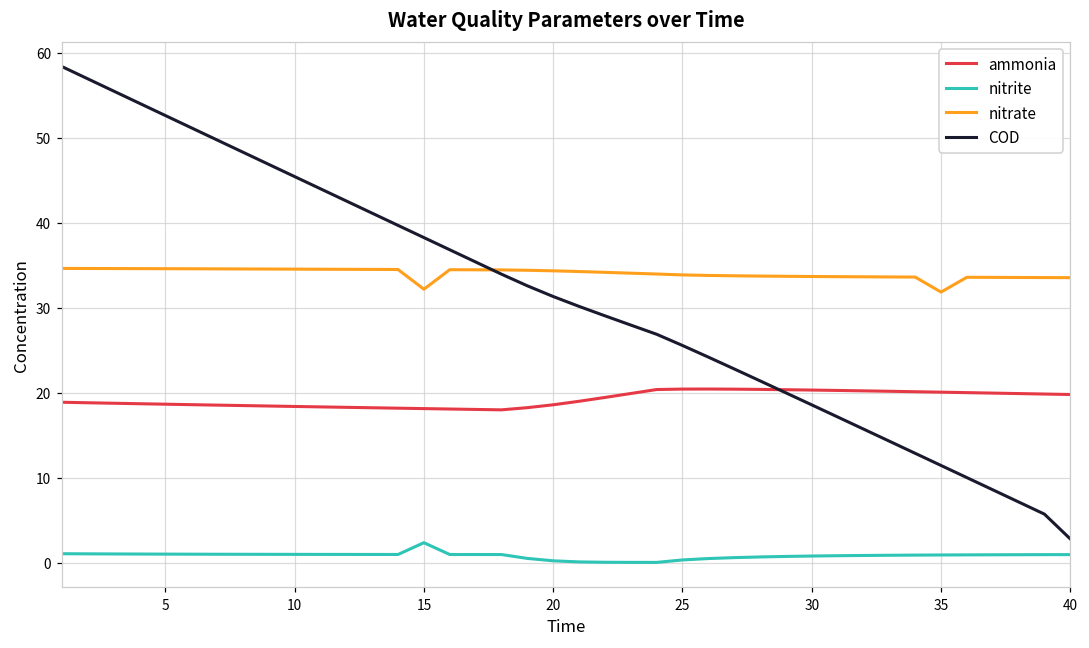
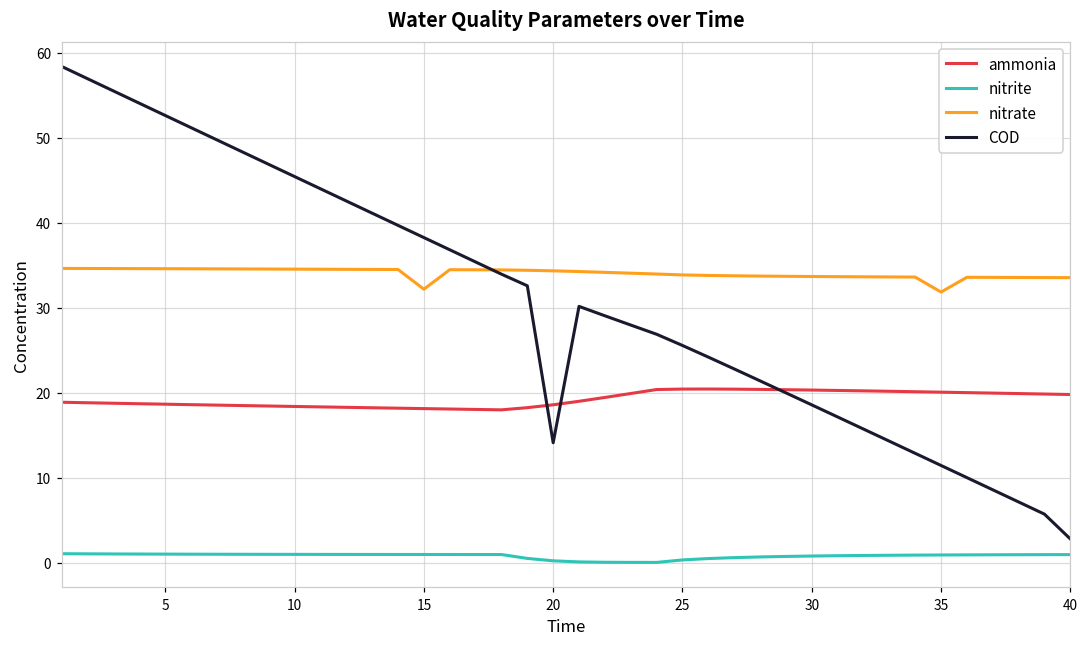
  {
    "ammonia": {
      "5": 19,
      "10": 18,
      "15": 18,
      "20": 19,
      "25": 20,
      "30": 20,
      "35": 20,
      "40": 20
    },
    "nitrite": {
      "5": 1,
      "10": 1,
-     "15": 2,
+     "15": 1,
      "20": 0,
      "25": 0,
      "30": 1,
      "35": 1,
      "40": 1
    },
    "nitrate": {
      "5": 35,
      "10": 35,
      "15": 32,
      "20": 34,
      "25": 34,
      "30": 34,
      "35": 32,
      "40": 34
    },
    "COD": {
      "5": 53,
      "10": 45,
      "15": 38,
-     "20": 31,
+     "20": 14,
      "25": 26,
      "30": 19,
      "35": 11,
      "40": 3
    }
  }
